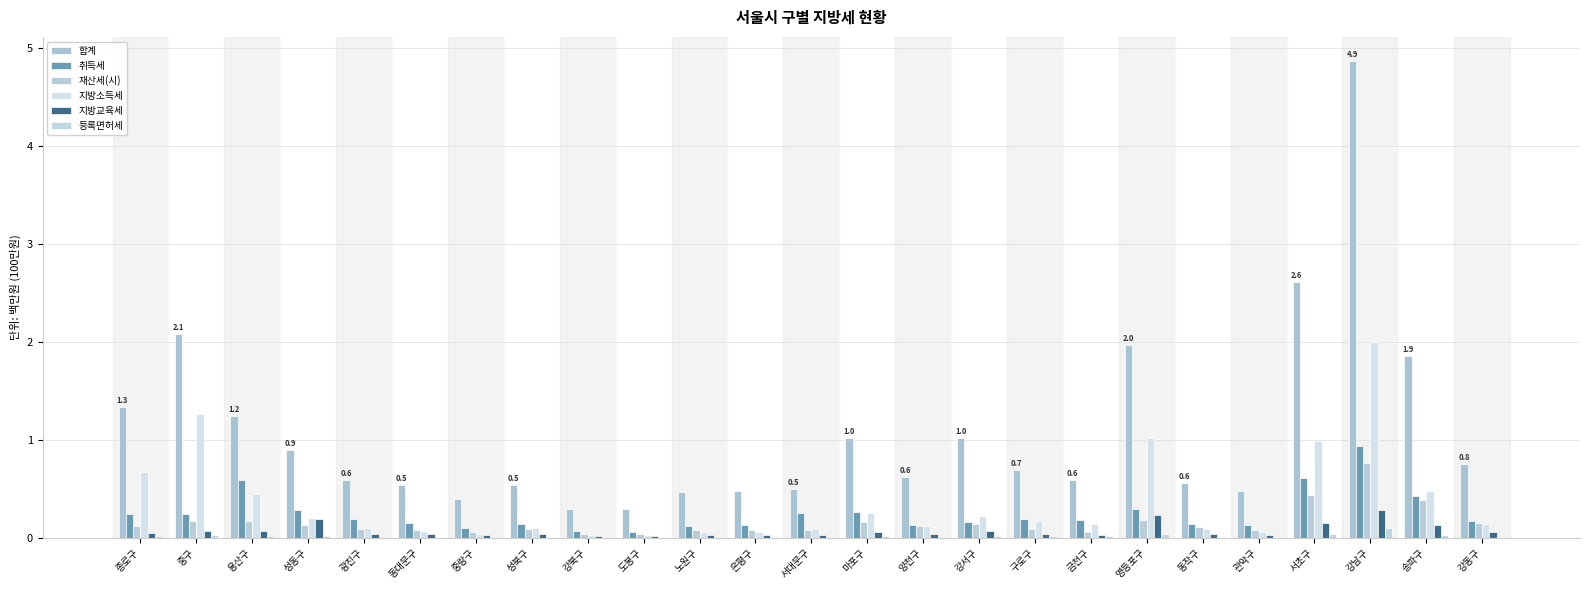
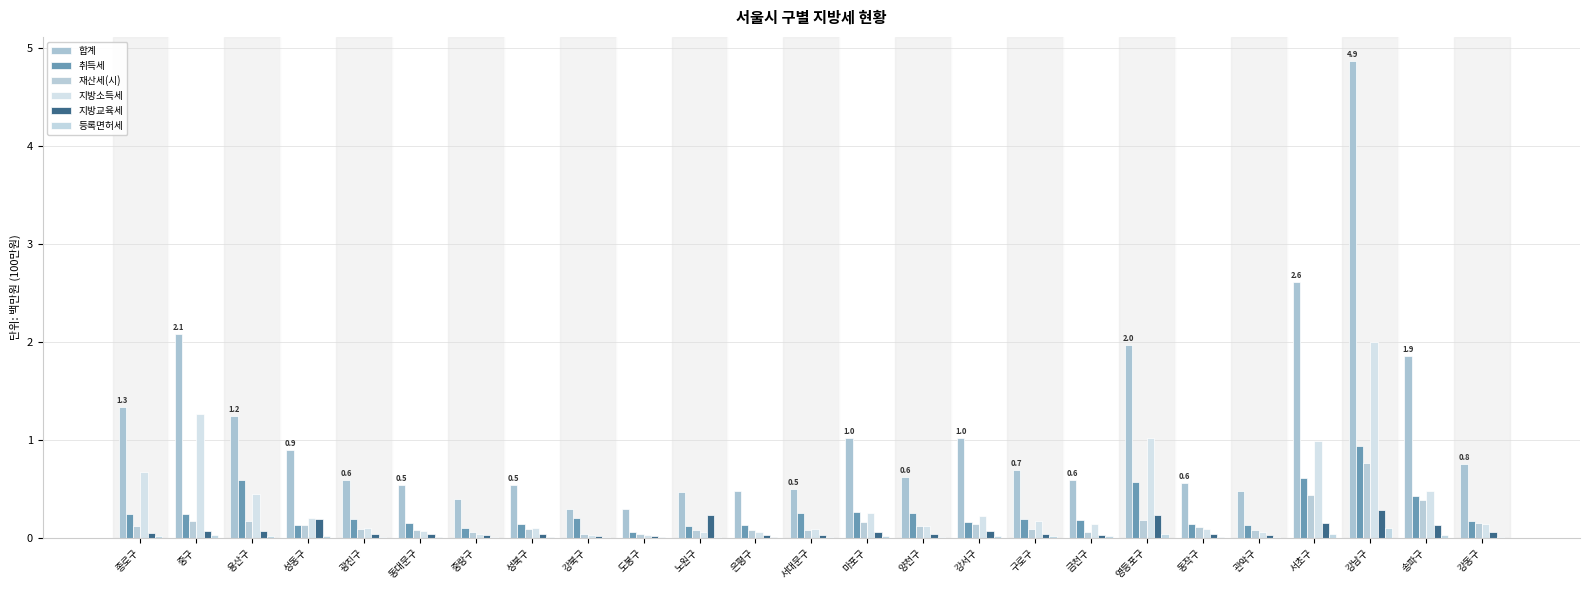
  {
    "취득세": {
      "종로구": 0.2,
      "중구": 0.2,
      "용산구": 0.6,
-     "성동구": 0.3,
+     "성동구": 0.1,
      "광진구": 0.2,
      "동대문구": 0.2,
      "중랑구": 0.1,
      "성북구": 0.1,
-     "강북구": 0.1,
+     "강북구": 0.2,
      "도봉구": 0.1,
      "노원구": 0.1,
      "은평구": 0.1,
      "서대문구": 0.2,
      "마포구": 0.3,
-     "양천구": 0.1,
+     "양천구": 0.3,
      "강서구": 0.2,
      "구로구": 0.2,
      "금천구": 0.2,
-     "영등포구": 0.3,
+     "영등포구": 0.6,
      "동작구": 0.1,
      "관악구": 0.1,
      "서초구": 0.6,
      "강남구": 0.9,
      "송파구": 0.4,
      "강동구": 0.2
    },
    "지방교육세": {
      "종로구": 0.1,
      "중구": 0.1,
      "용산구": 0.1,
      "성동구": 0.2,
      "광진구": 0.0,
      "동대문구": 0.0,
      "중랑구": 0.0,
      "성북구": 0.0,
-     "노원구": 0.0,
+     "노원구": 0.2,
      "은평구": 0.0,
      "서대문구": 0.0,
      "마포구": 0.1,
      "양천구": 0.0,
      "강서구": 0.1,
      "구로구": 0.0,
      "금천구": 0.0,
      "영등포구": 0.2,
      "동작구": 0.0,
      "관악구": 0.0,
      "서초구": 0.2,
      "강남구": 0.3,
      "송파구": 0.1,
      "강동구": 0.1
    }
  }
